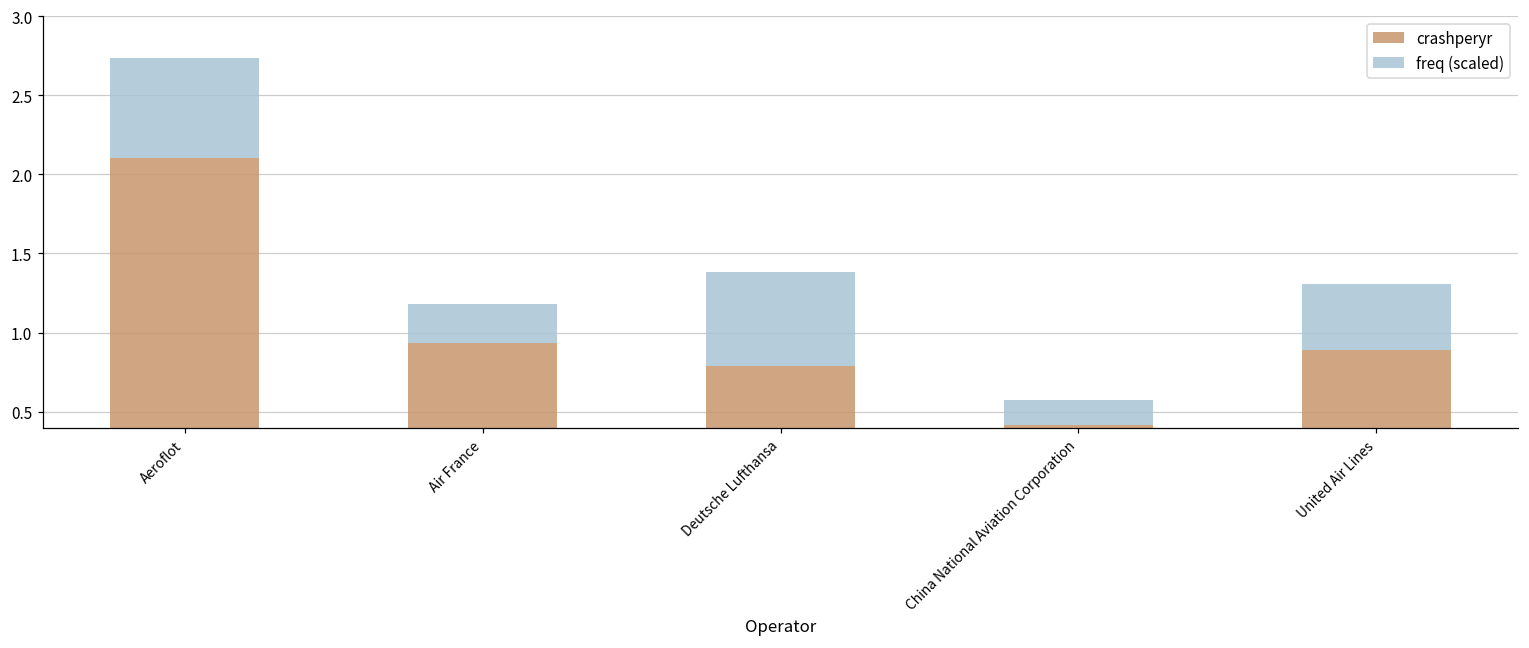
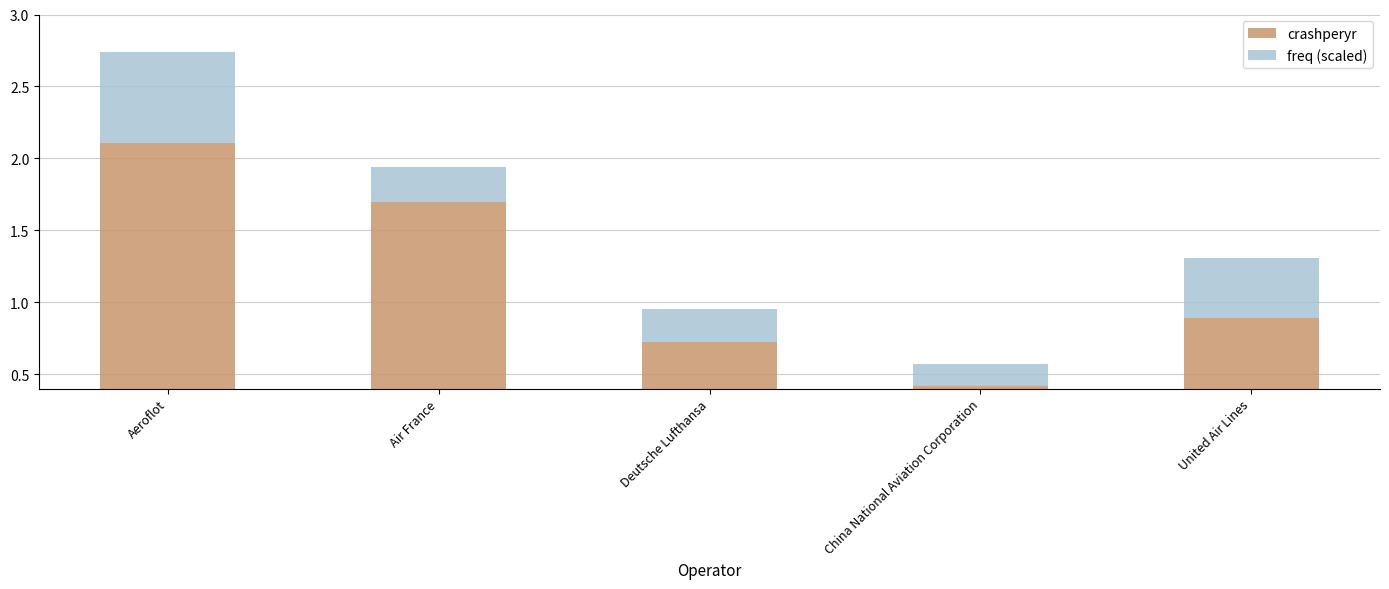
  {
    "crashperyr": {
      "Aeroflot": 2.11,
-     "Air France": 0.93,
-     "Deutsche Lufthansa": 0.79,
+     "Air France": 1.69,
+     "Deutsche Lufthansa": 0.72,
      "China National Aviation Corporation": 0.42,
      "United Air Lines": 0.89
    },
    "freq (scaled)": {
      "Aeroflot": 0.63,
      "Air France": 0.25,
-     "Deutsche Lufthansa": 0.60,
+     "Deutsche Lufthansa": 0.23,
      "China National Aviation Corporation": 0.16,
      "United Air Lines": 0.41
    }
  }
